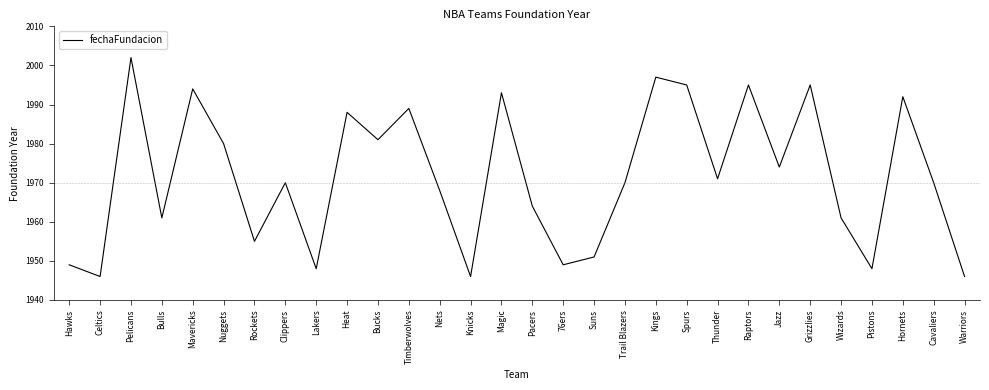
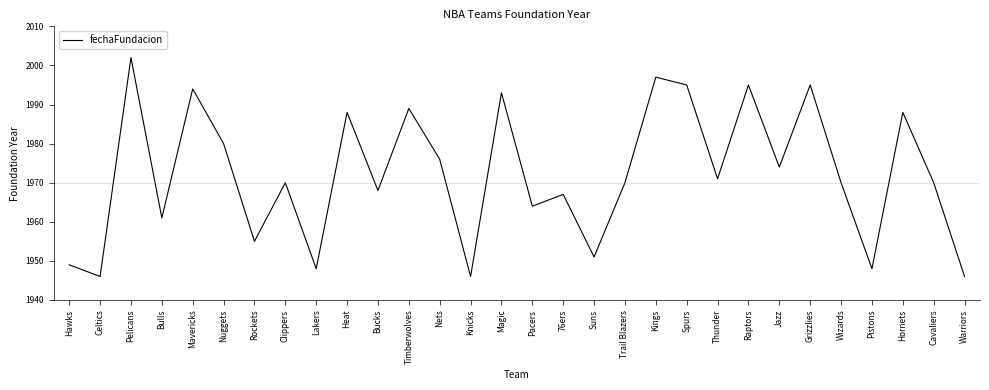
  {
    "Hawks": 1949,
    "Celtics": 1946,
    "Pelicans": 2002,
    "Bulls": 1961,
    "Mavericks": 1994,
    "Nuggets": 1980,
    "Rockets": 1955,
    "Clippers": 1970,
    "Lakers": 1948,
    "Heat": 1988,
-   "Bucks": 1981,
+   "Bucks": 1968,
    "Timberwolves": 1989,
-   "Nets": 1968,
+   "Nets": 1976,
    "Knicks": 1946,
    "Magic": 1993,
    "Pacers": 1964,
-   "76ers": 1949,
+   "76ers": 1967,
    "Suns": 1951,
    "Trail Blazers": 1970,
    "Kings": 1997,
    "Spurs": 1995,
    "Thunder": 1971,
    "Raptors": 1995,
    "Jazz": 1974,
    "Grizzlies": 1995,
-   "Wizards": 1961,
+   "Wizards": 1970,
    "Pistons": 1948,
-   "Hornets": 1992,
+   "Hornets": 1988,
    "Cavaliers": 1970,
    "Warriors": 1946
  }
